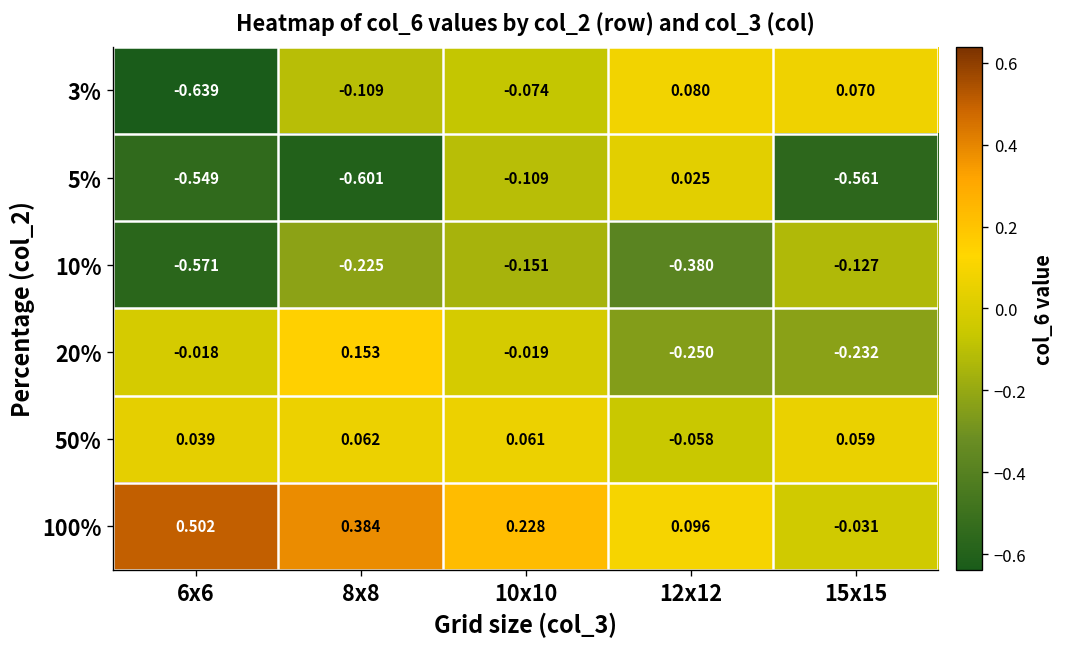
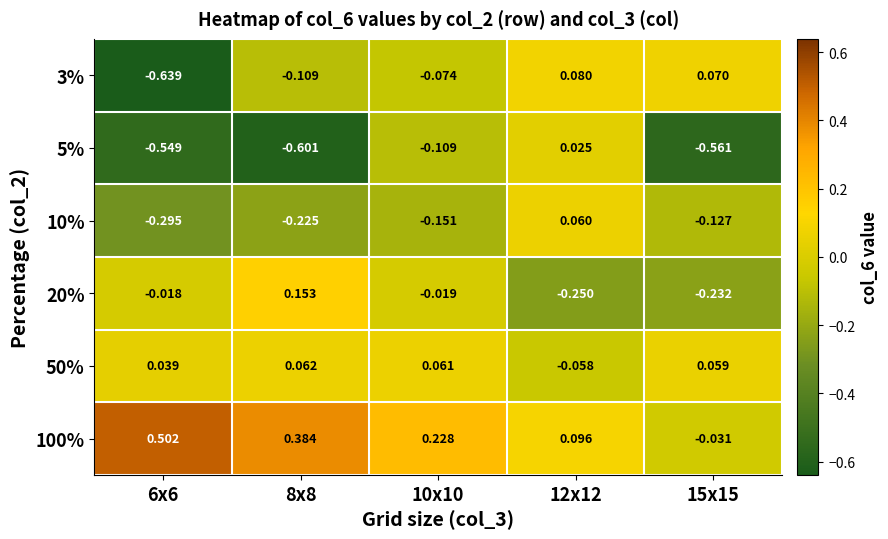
  {
    "3%": {
      "6x6": -0.639,
      "8x8": -0.109,
      "10x10": -0.074,
      "12x12": 0.080,
      "15x15": 0.070
    },
    "5%": {
      "6x6": -0.549,
      "8x8": -0.601,
      "10x10": -0.109,
      "12x12": 0.025,
      "15x15": -0.561
    },
    "10%": {
-     "6x6": -0.571,
+     "6x6": -0.295,
      "8x8": -0.225,
      "10x10": -0.151,
-     "12x12": -0.380,
+     "12x12": 0.060,
      "15x15": -0.127
    },
    "20%": {
      "6x6": -0.018,
      "8x8": 0.153,
      "10x10": -0.019,
      "12x12": -0.250,
      "15x15": -0.232
    },
    "50%": {
      "6x6": 0.039,
      "8x8": 0.062,
      "10x10": 0.061,
      "12x12": -0.058,
      "15x15": 0.059
    },
    "100%": {
      "6x6": 0.502,
      "8x8": 0.384,
      "10x10": 0.228,
      "12x12": 0.096,
      "15x15": -0.031
    }
  }
